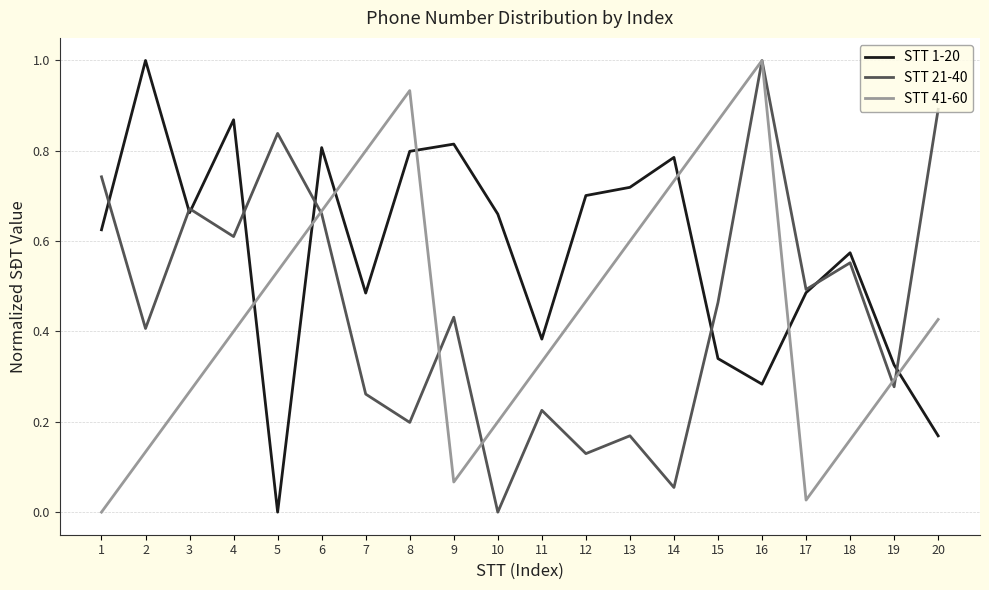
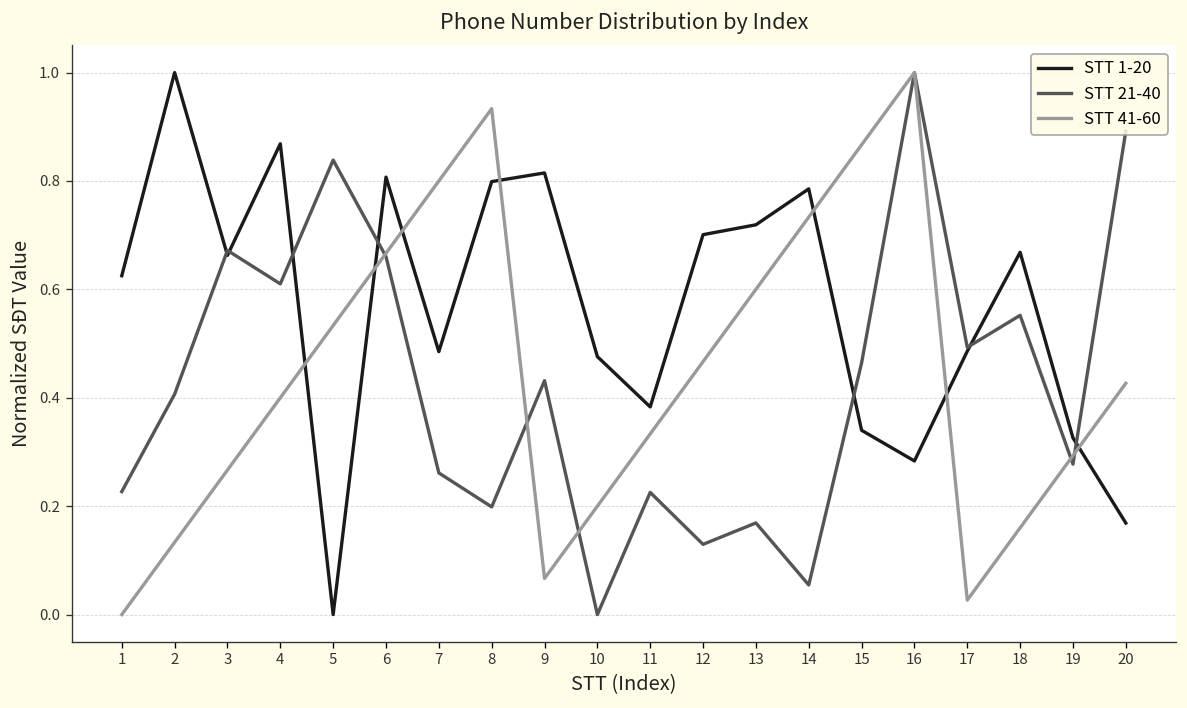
  {
    "STT 1-20": {
      "1": 0.63,
      "2": 1.00,
      "3": 0.66,
      "4": 0.87,
      "5": 0.00,
      "6": 0.81,
      "7": 0.49,
      "8": 0.80,
      "9": 0.81,
-     "10": 0.66,
+     "10": 0.48,
      "11": 0.38,
      "12": 0.70,
      "13": 0.72,
      "14": 0.79,
      "15": 0.34,
      "16": 0.28,
      "17": 0.49,
-     "18": 0.57,
+     "18": 0.67,
      "19": 0.33,
      "20": 0.17
    },
    "STT 21-40": {
-     "1": 0.74,
+     "1": 0.23,
      "2": 0.41,
      "3": 0.67,
      "4": 0.61,
      "5": 0.84,
      "6": 0.66,
      "7": 0.26,
      "8": 0.20,
      "9": 0.43,
      "10": 0.00,
      "11": 0.23,
      "12": 0.13,
      "13": 0.17,
      "14": 0.05,
      "15": 0.46,
      "17": 0.49,
      "18": 0.55,
      "19": 0.28
    },
    "STT 41-60": {
      "1": 0.00,
      "2": 0.13,
      "3": 0.27,
      "4": 0.40,
      "5": 0.53,
      "6": 0.67,
      "7": 0.80,
      "8": 0.93,
      "9": 0.07,
      "10": 0.20,
      "11": 0.33,
      "12": 0.47,
      "13": 0.60,
      "14": 0.73,
      "15": 0.87,
      "17": 0.03,
      "18": 0.16,
      "19": 0.29,
      "20": 0.43
    }
  }
